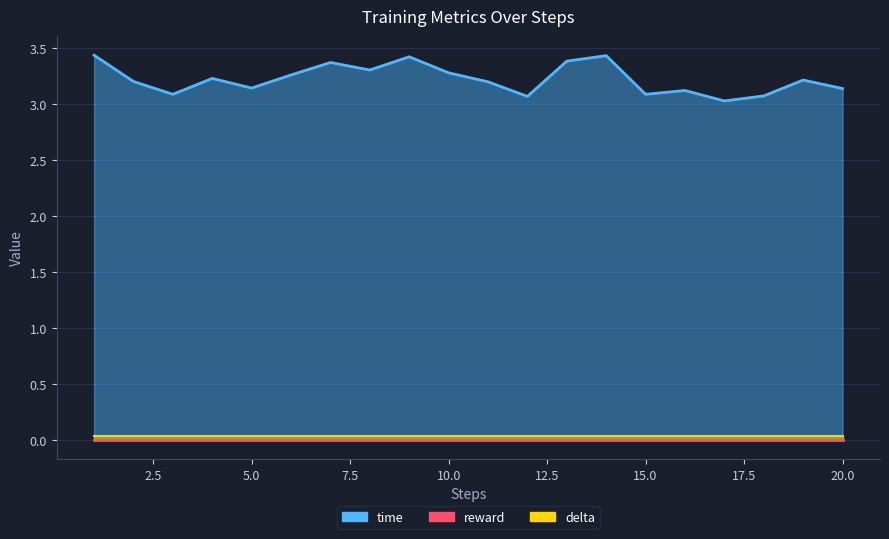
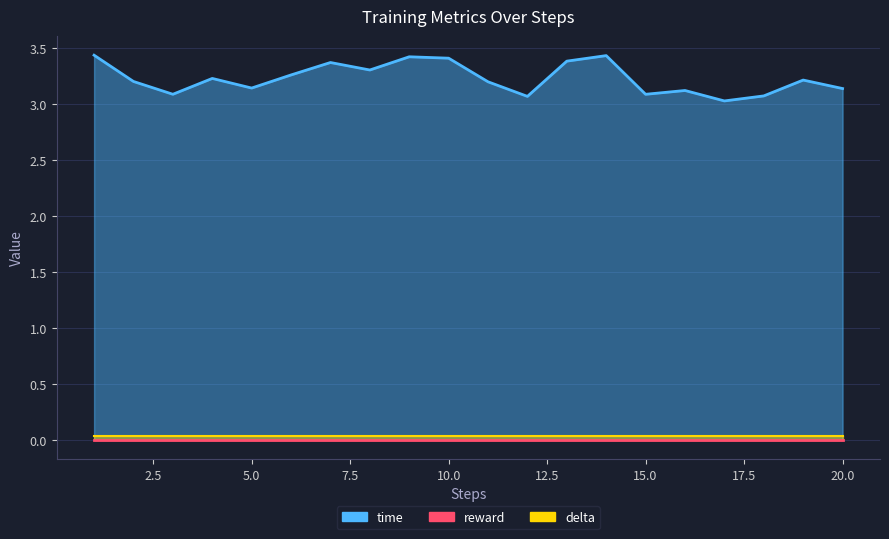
  {
    "time": {
      "5.0": 3.14,
-     "10.0": 3.28,
+     "10.0": 3.41,
      "15.0": 3.09,
      "20.0": 3.14
    },
    "reward": {
      "5.0": 0.00,
      "10.0": 0.00,
      "15.0": 0.00,
      "20.0": 0.00
    },
    "delta": {
      "5.0": 0.04,
      "10.0": 0.04,
      "15.0": 0.04,
      "20.0": 0.04
    }
  }
